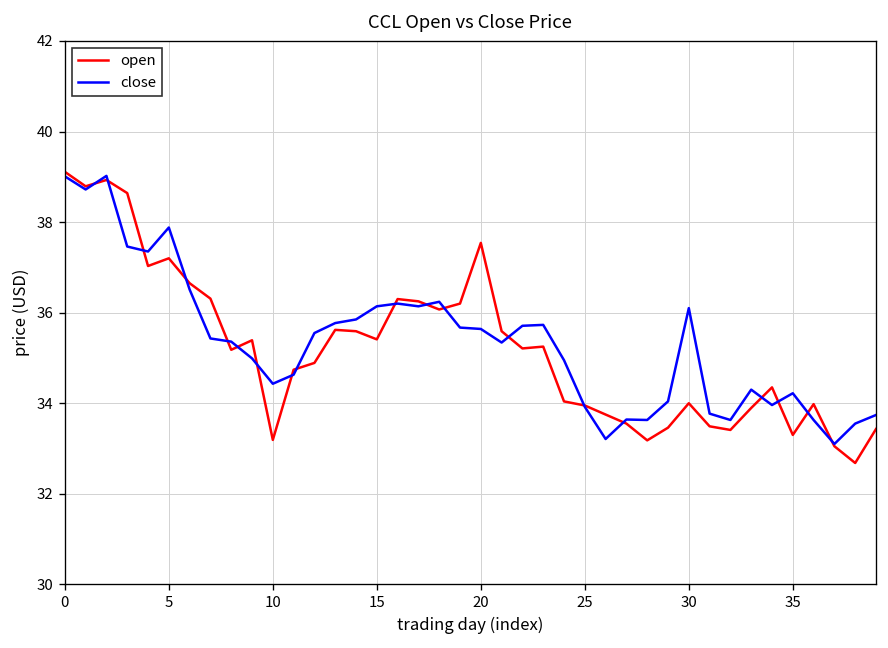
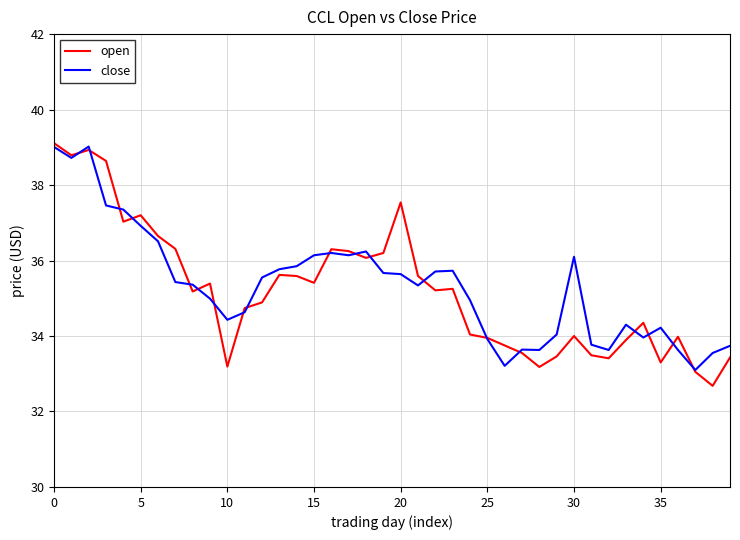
  {
    "open": {
      "0": 39.1,
      "5": 37.2,
      "10": 33.2,
      "15": 35.4,
      "20": 37.5,
      "30": 34.0,
      "35": 33.3
    },
    "close": {
      "0": 39.0,
-     "5": 37.9,
+     "5": 36.9,
      "10": 34.4,
      "15": 36.1,
      "20": 35.6,
      "30": 36.1,
      "35": 34.2
    }
  }
